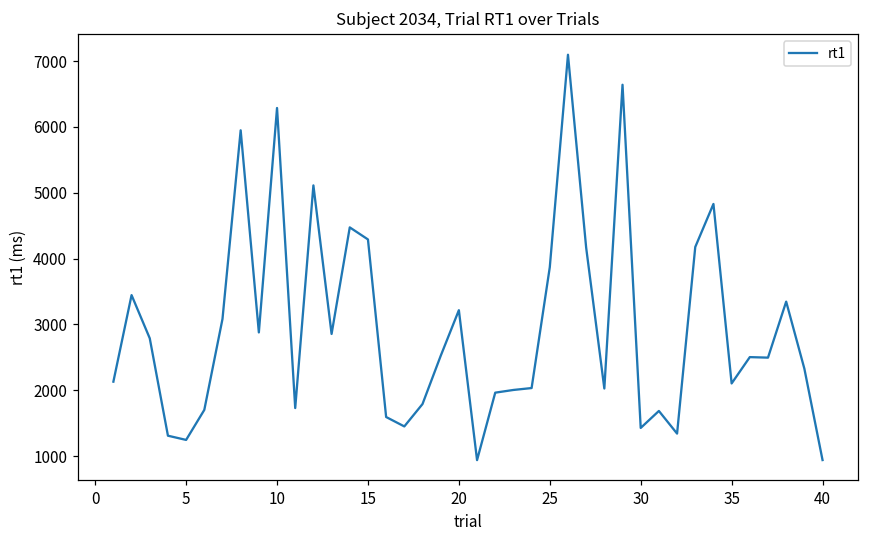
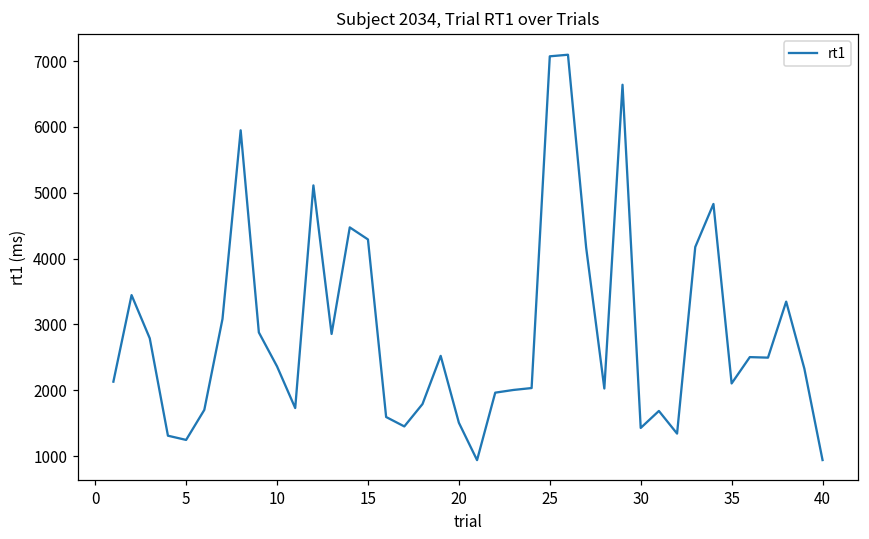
  {
    "5": 1200,
-   "10": 6300,
+   "10": 2400,
    "15": 4300,
-   "20": 3200,
-   "25": 3900,
+   "20": 1500,
+   "25": 7100,
    "30": 1400,
    "35": 2100,
    "40": 900
  }
